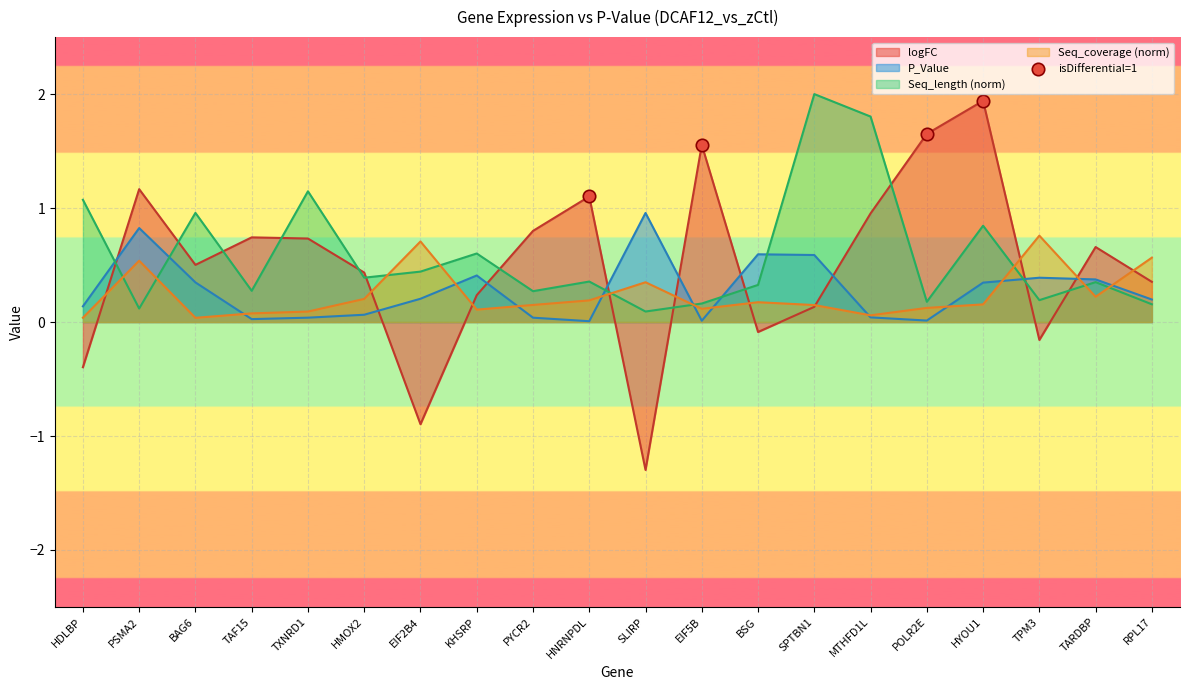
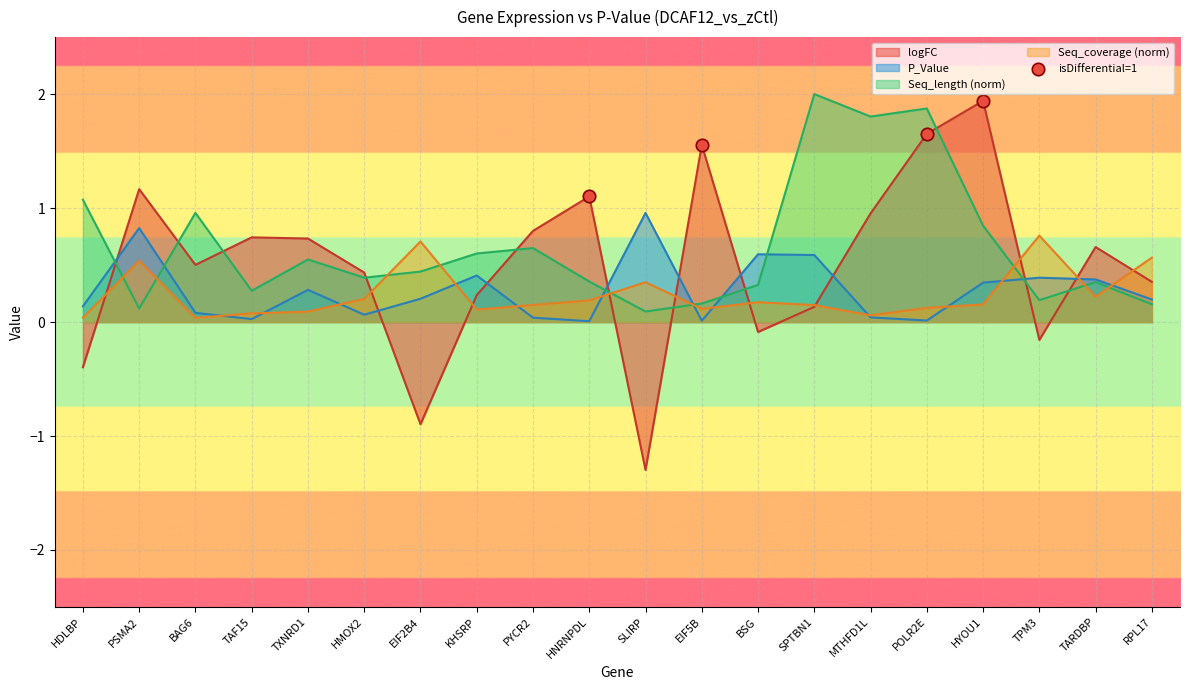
  {
    "P_Value": {
      "HDLBP": 0.14,
      "PSMA2": 0.82,
-     "BAG6": 0.35,
+     "BAG6": 0.08,
      "TAF15": 0.03,
-     "TXNRD1": 0.04,
+     "TXNRD1": 0.28,
      "HMOX2": 0.06,
      "EIF2B4": 0.20,
      "KHSRP": 0.41,
      "PYCR2": 0.04,
      "HNRNPDL": 0.01,
      "SLIRP": 0.96,
      "EIF5B": 0.01,
      "BSG": 0.59,
      "SPTBN1": 0.59,
      "POLR2E": 0.01,
      "HYOU1": 0.35,
      "TPM3": 0.39,
      "TARDBP": 0.37,
      "RPL17": 0.20
    },
    "Seq_length (norm)": {
      "HDLBP": 1.07,
      "PSMA2": 0.12,
      "BAG6": 0.96,
      "TAF15": 0.27,
-     "TXNRD1": 1.15,
+     "TXNRD1": 0.55,
      "HMOX2": 0.39,
      "EIF2B4": 0.44,
      "KHSRP": 0.60,
-     "PYCR2": 0.27,
+     "PYCR2": 0.65,
      "HNRNPDL": 0.36,
      "SLIRP": 0.09,
      "EIF5B": 0.16,
      "BSG": 0.33,
      "SPTBN1": 2.00,
      "MTHFD1L": 1.80,
-     "POLR2E": 0.18,
+     "POLR2E": 1.87,
      "HYOU1": 0.85,
      "TPM3": 0.19,
      "TARDBP": 0.35,
      "RPL17": 0.16
    },
    "Seq_coverage (norm)": {
      "HDLBP": 0.04,
      "PSMA2": 0.54,
      "BAG6": 0.04,
      "TAF15": 0.08,
      "TXNRD1": 0.09,
      "HMOX2": 0.20,
      "EIF2B4": 0.71,
      "KHSRP": 0.11,
      "PYCR2": 0.15,
      "HNRNPDL": 0.19,
      "SLIRP": 0.35,
      "EIF5B": 0.12,
      "BSG": 0.17,
      "POLR2E": 0.12,
      "HYOU1": 0.16,
      "TPM3": 0.76,
      "TARDBP": 0.22,
      "RPL17": 0.57
    }
  }
